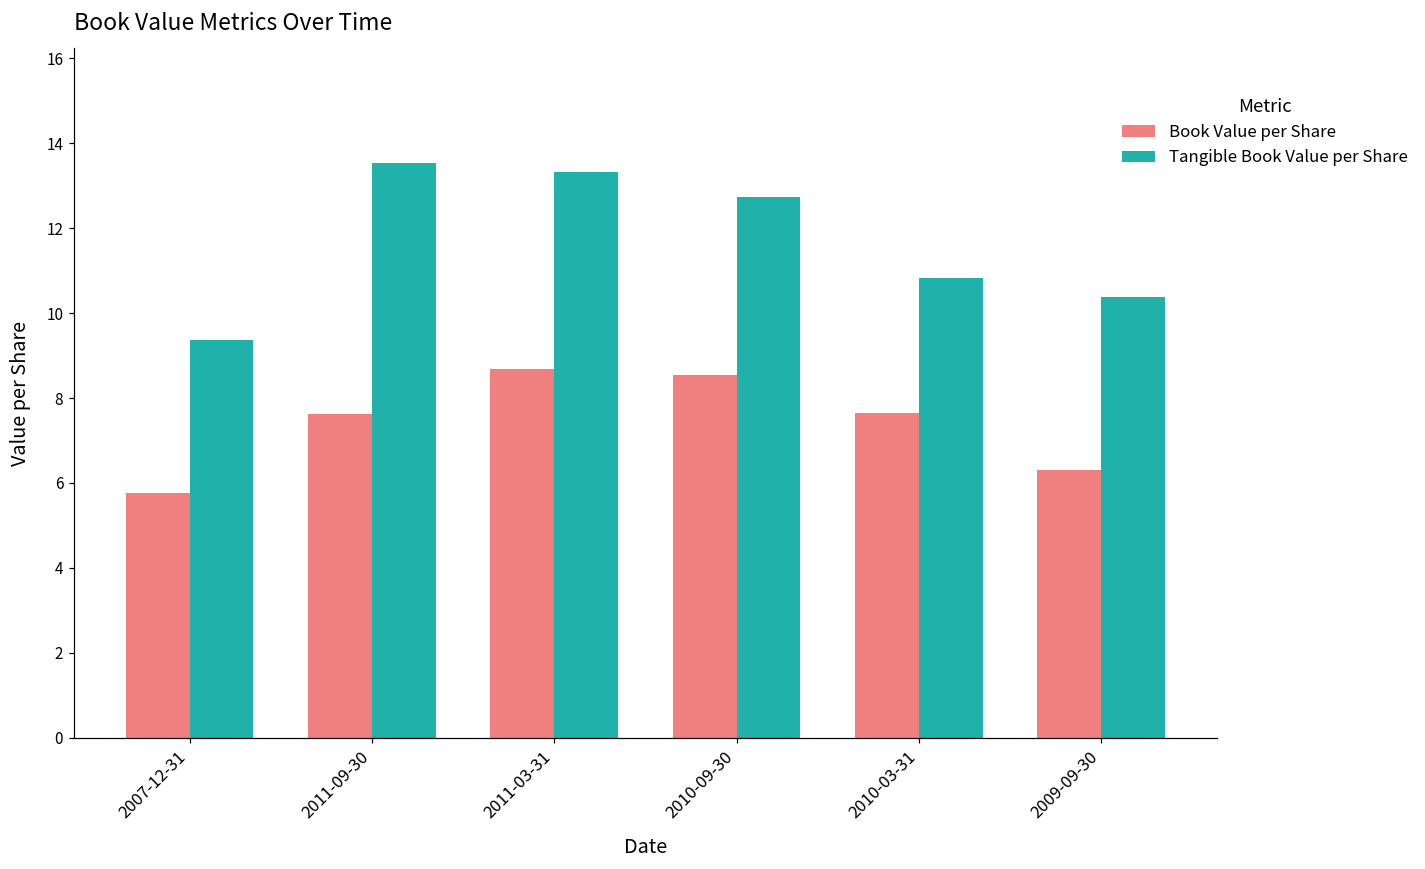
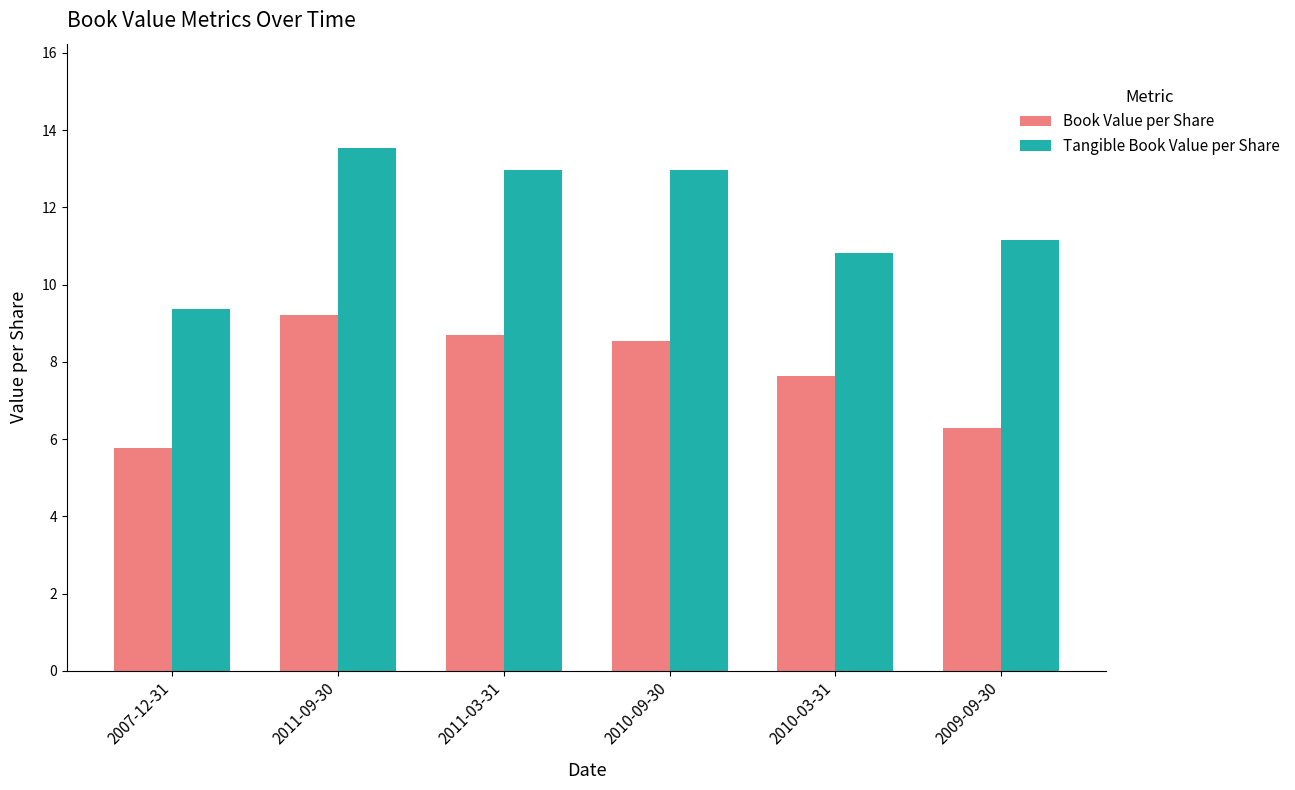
  {
    "Book Value per Share": {
      "2007-12-31": 5.8,
-     "2011-09-30": 7.6,
+     "2011-09-30": 9.2,
      "2011-03-31": 8.7,
      "2010-09-30": 8.5,
      "2010-03-31": 7.6,
      "2009-09-30": 6.3
    },
    "Tangible Book Value per Share": {
      "2007-12-31": 9.4,
      "2011-09-30": 13.5,
-     "2011-03-31": 13.3,
-     "2010-09-30": 12.7,
+     "2011-03-31": 13.0,
+     "2010-09-30": 13.0,
      "2010-03-31": 10.8,
-     "2009-09-30": 10.4
+     "2009-09-30": 11.1
    }
  }
